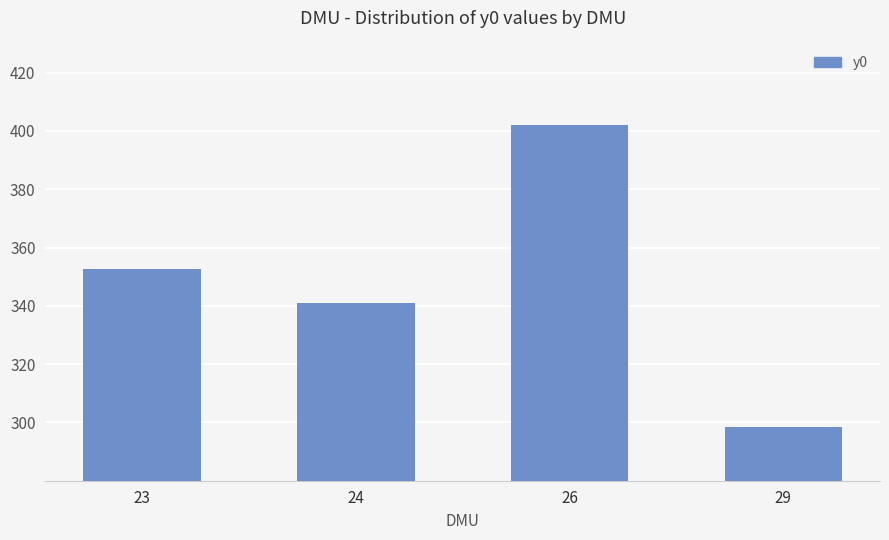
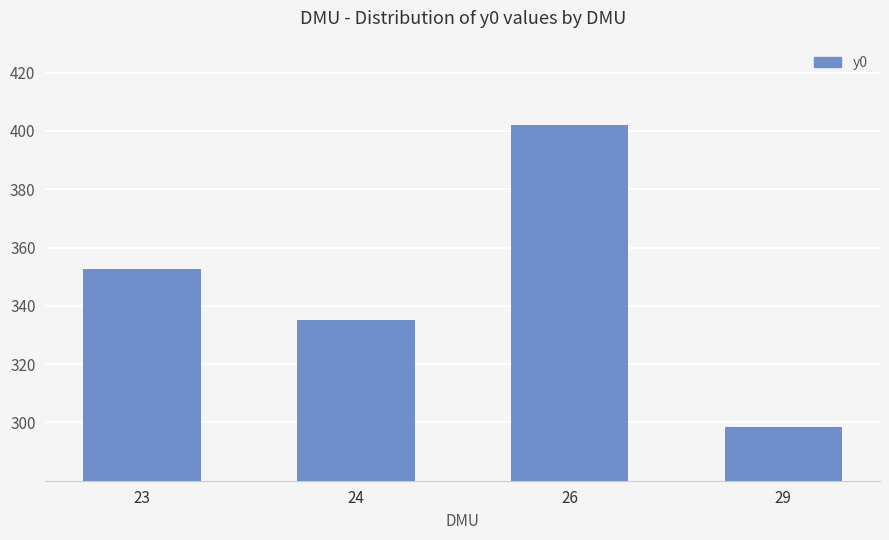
  {
    "23": 353,
-   "24": 341,
+   "24": 335,
    "26": 402,
    "29": 299
  }
